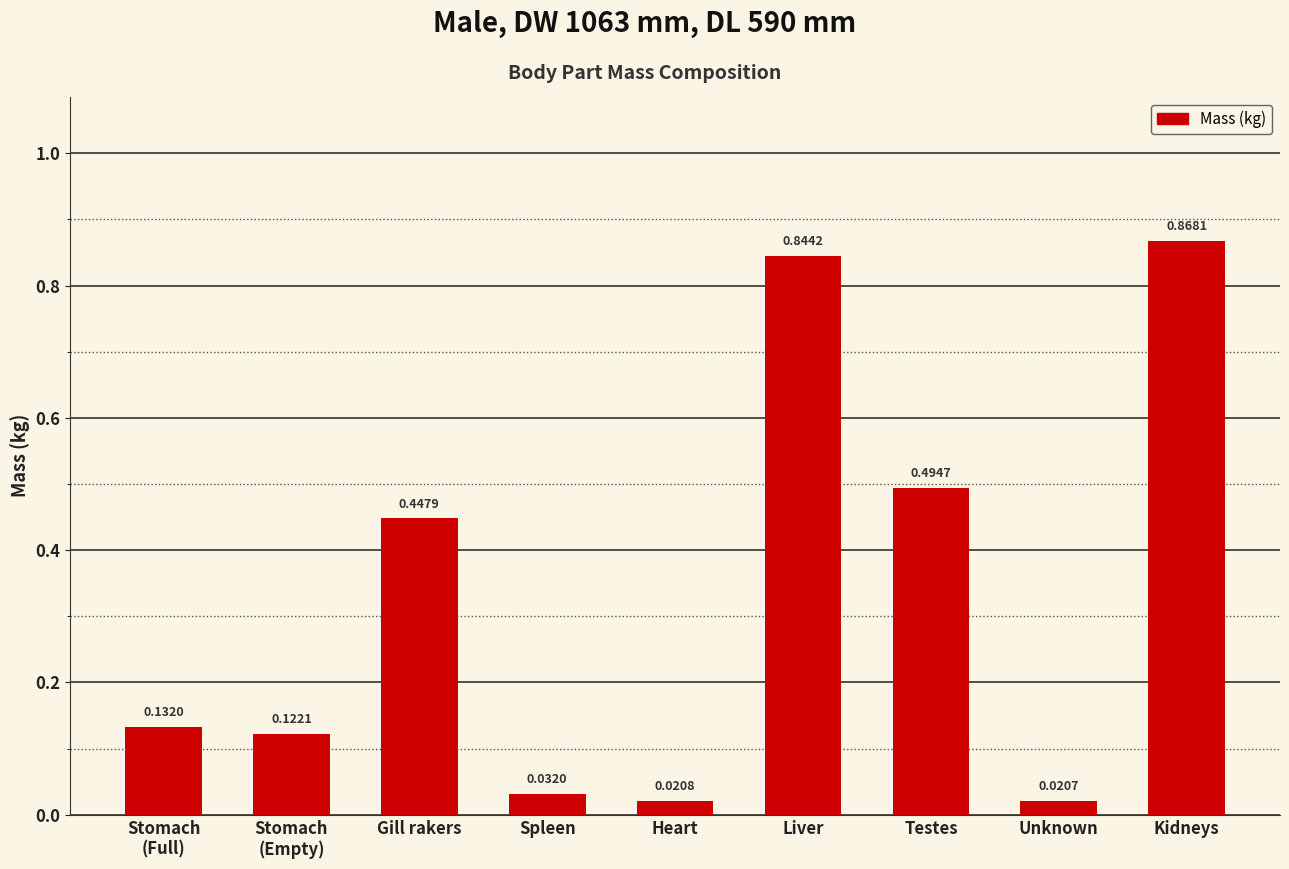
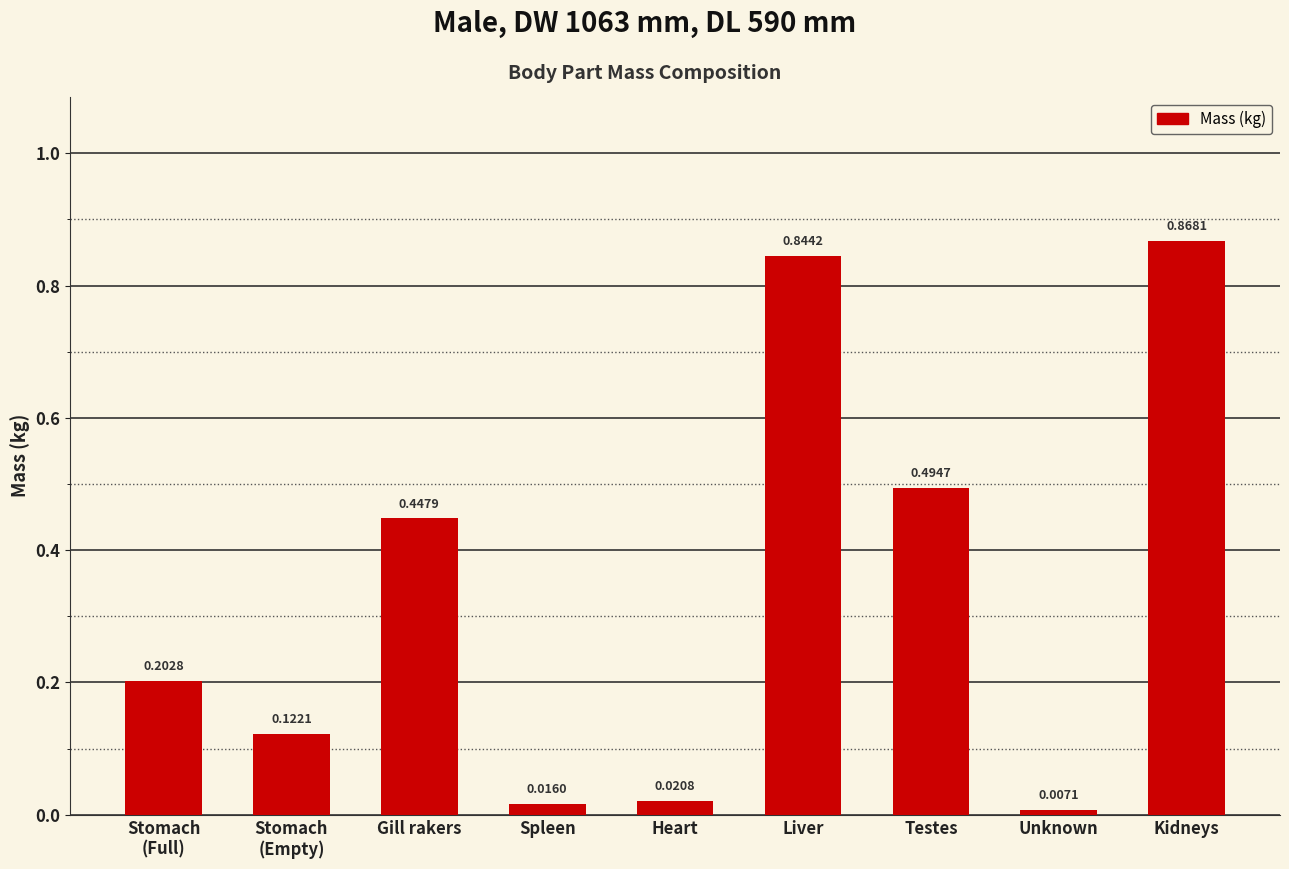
  {
-   "Stomach (Full)": 0.1320,
+   "Stomach (Full)": 0.2028,
    "Stomach (Empty)": 0.1221,
    "Gill rakers": 0.4479,
-   "Spleen": 0.0320,
+   "Spleen": 0.0160,
    "Heart": 0.0208,
    "Liver": 0.8442,
    "Testes": 0.4947,
-   "Unknown": 0.0207,
+   "Unknown": 0.0071,
    "Kidneys": 0.8681
  }
